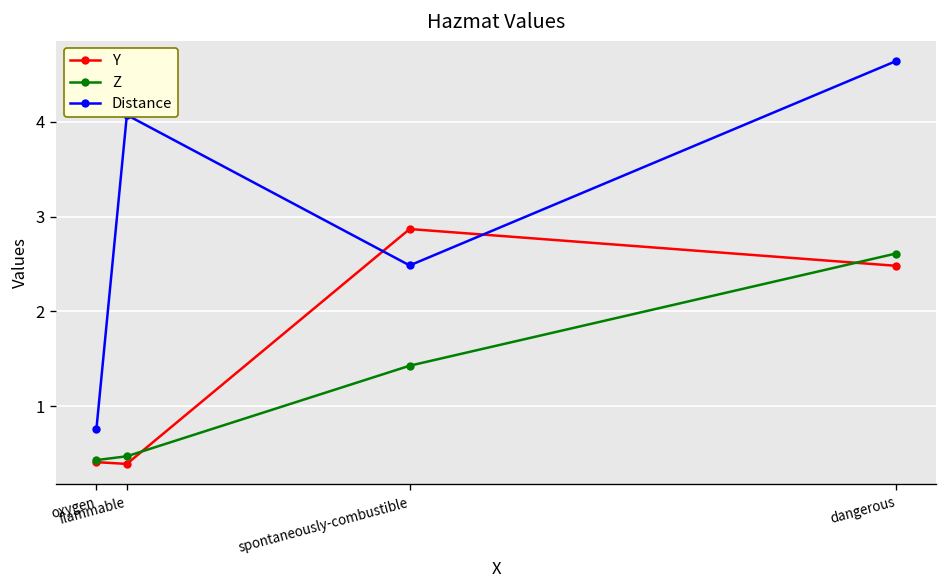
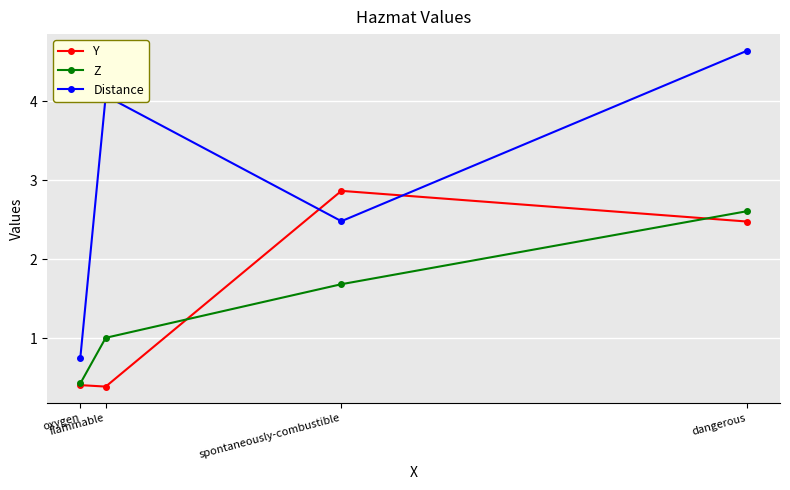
  {
    "Y": {
      "flammable": 0.4,
      "spontaneously-combustible": 2.9,
      "dangerous": 2.5
    },
    "Z": {
-     "flammable": 0.5,
-     "spontaneously-combustible": 1.4,
+     "flammable": 1.0,
+     "spontaneously-combustible": 1.7,
      "dangerous": 2.6
    },
    "Distance": {
      "oxygen": 0.8,
      "spontaneously-combustible": 2.5,
      "dangerous": 4.6
    }
  }
